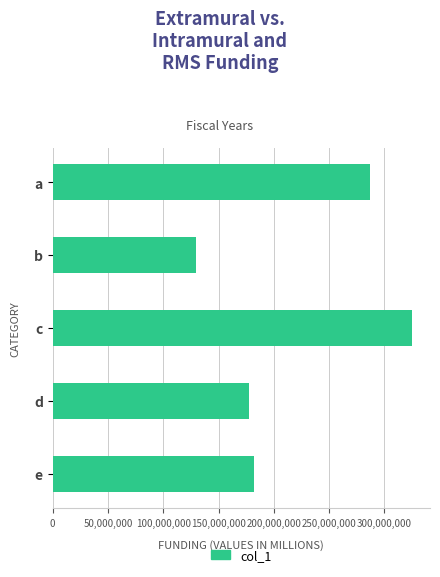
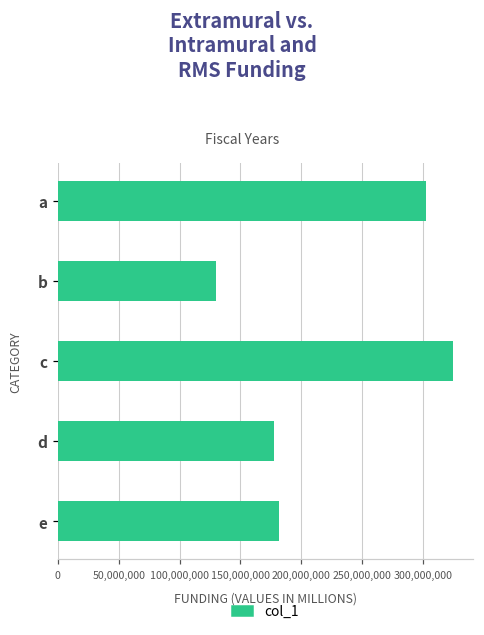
  {
-   "a": "287,000,000",
+   "a": "303,000,000",
    "b": "130,000,000",
    "c": "325,000,000",
    "d": "178,000,000",
    "e": "182,000,000"
  }
